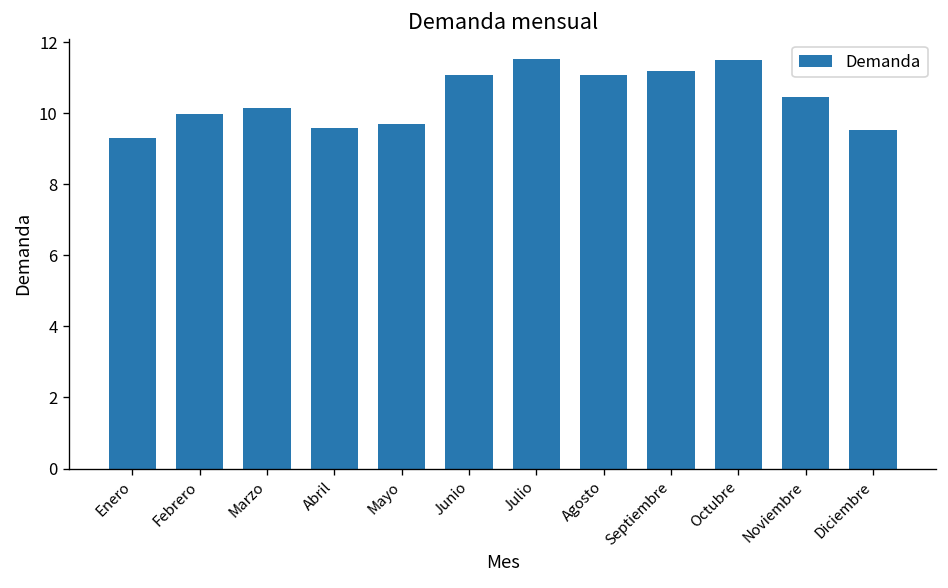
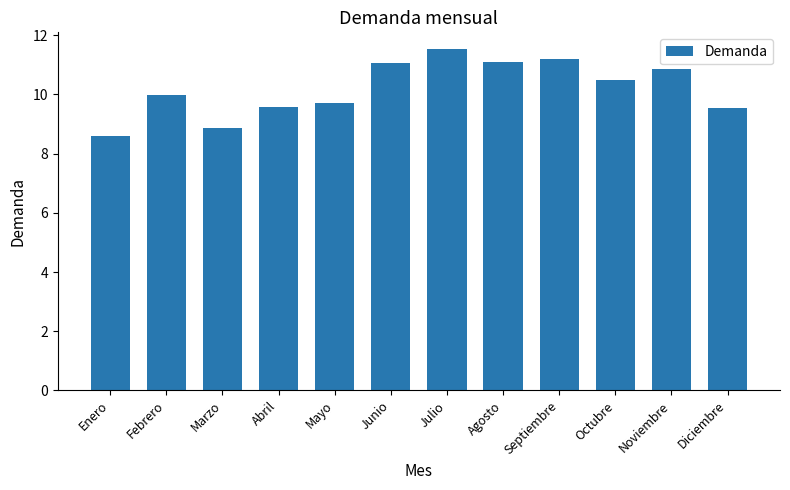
  {
-   "Enero": 9.3,
+   "Enero": 8.6,
    "Febrero": 10.0,
-   "Marzo": 10.2,
+   "Marzo": 8.9,
    "Abril": 9.6,
    "Mayo": 9.7,
    "Junio": 11.1,
    "Julio": 11.5,
    "Agosto": 11.1,
    "Septiembre": 11.2,
-   "Octubre": 11.5,
-   "Noviembre": 10.5,
+   "Octubre": 10.5,
+   "Noviembre": 10.9,
    "Diciembre": 9.5
  }
